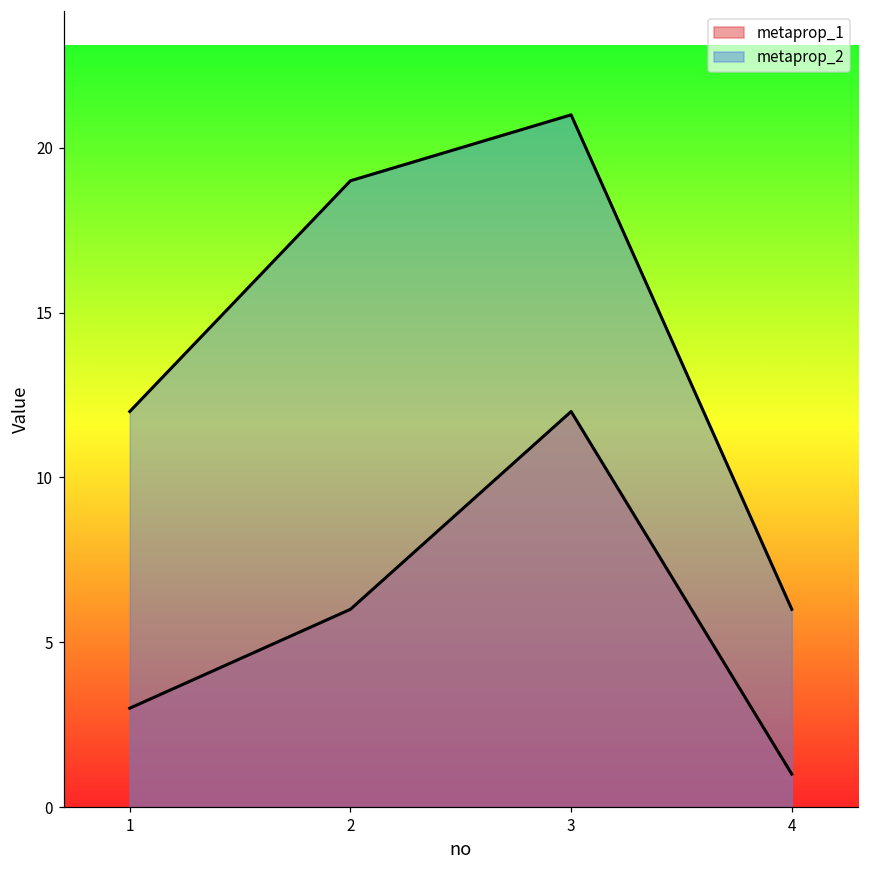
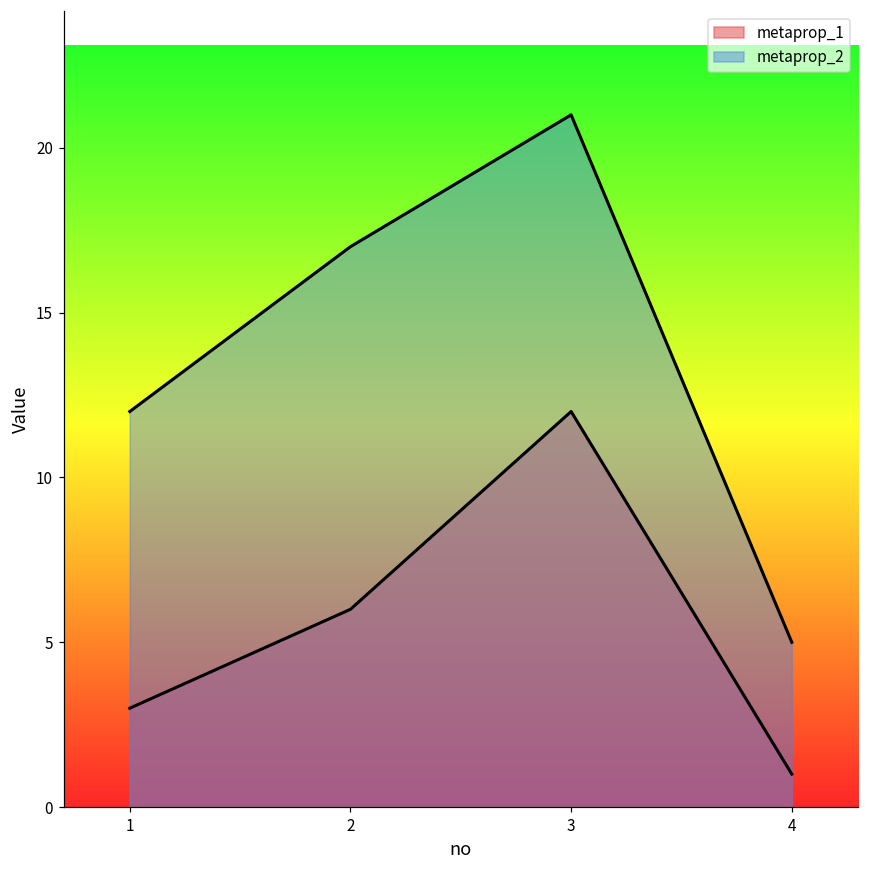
  {
    "metaprop_1": {
      "1": 3,
      "2": 6,
      "3": 12,
      "4": 1
    },
    "metaprop_2": {
      "1": 12,
-     "2": 19,
+     "2": 17,
      "3": 21,
-     "4": 6
+     "4": 5
    }
  }
